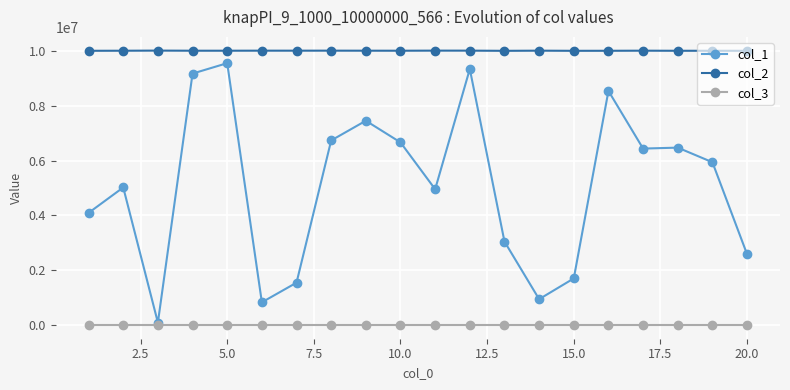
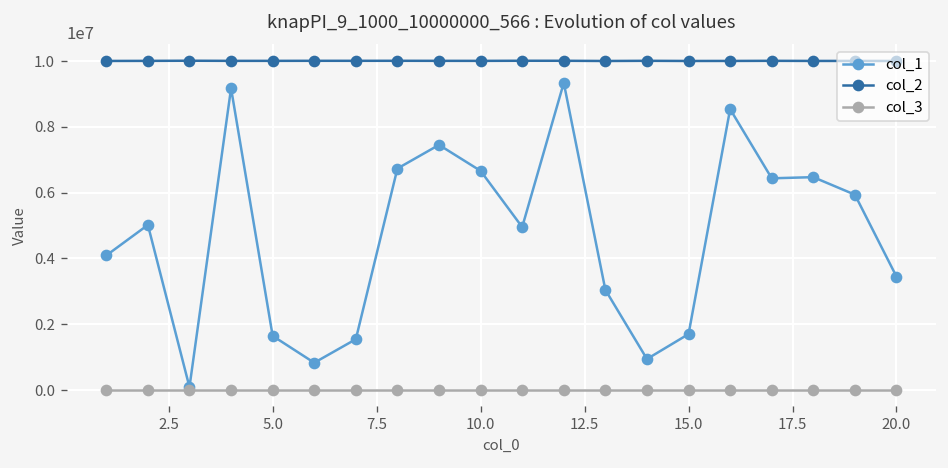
  {
    "col_1": {
-     "5.0": 9600000,
+     "5.0": 1600000,
      "10.0": 6700000,
      "15.0": 1700000,
-     "20.0": 2600000
+     "20.0": 3400000
    },
    "col_2": {
      "5.0": 10000000,
      "10.0": 10000000,
      "15.0": 10000000
    },
    "col_3": {
      "5.0": 0,
      "10.0": 0,
      "15.0": 0,
      "20.0": 0
    }
  }
